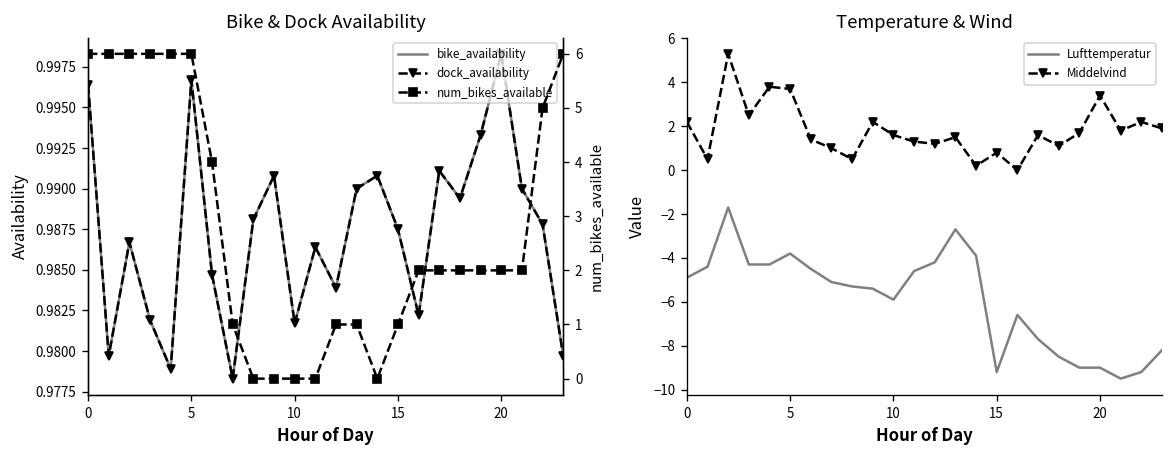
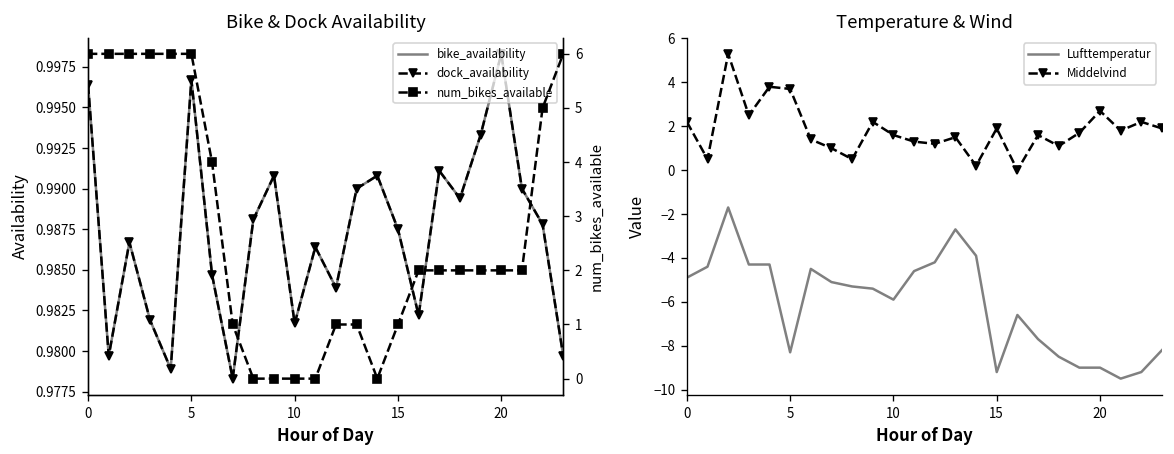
  {
    "Temperature & Wind": {
      "Lufttemperatur": {
        "0": -4.9,
-       "5": -3.8,
+       "5": -8.3,
        "10": -5.9,
        "15": -9.2,
        "20": -9.0
      },
      "Middelvind": {
        "0": 2.2,
        "5": 3.7,
        "10": 1.6,
-       "15": 0.8,
-       "20": 3.4
+       "15": 1.9,
+       "20": 2.7
      }
    }
  }
